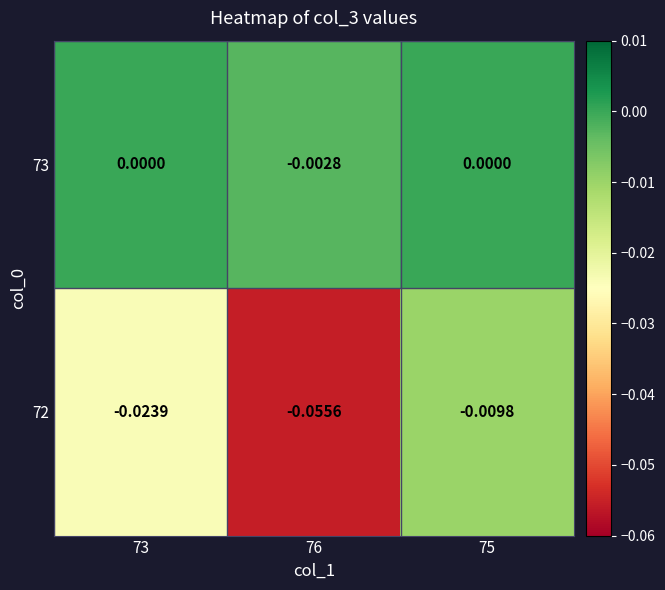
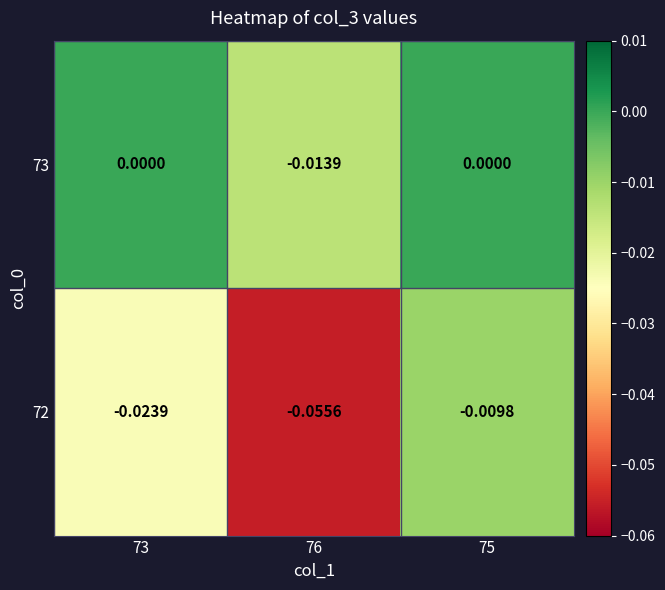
  {
    "73": {
      "73": 0.0000,
-     "76": -0.0028,
+     "76": -0.0139,
      "75": 0.0000
    },
    "72": {
      "73": -0.0239,
      "76": -0.0556,
      "75": -0.0098
    }
  }
